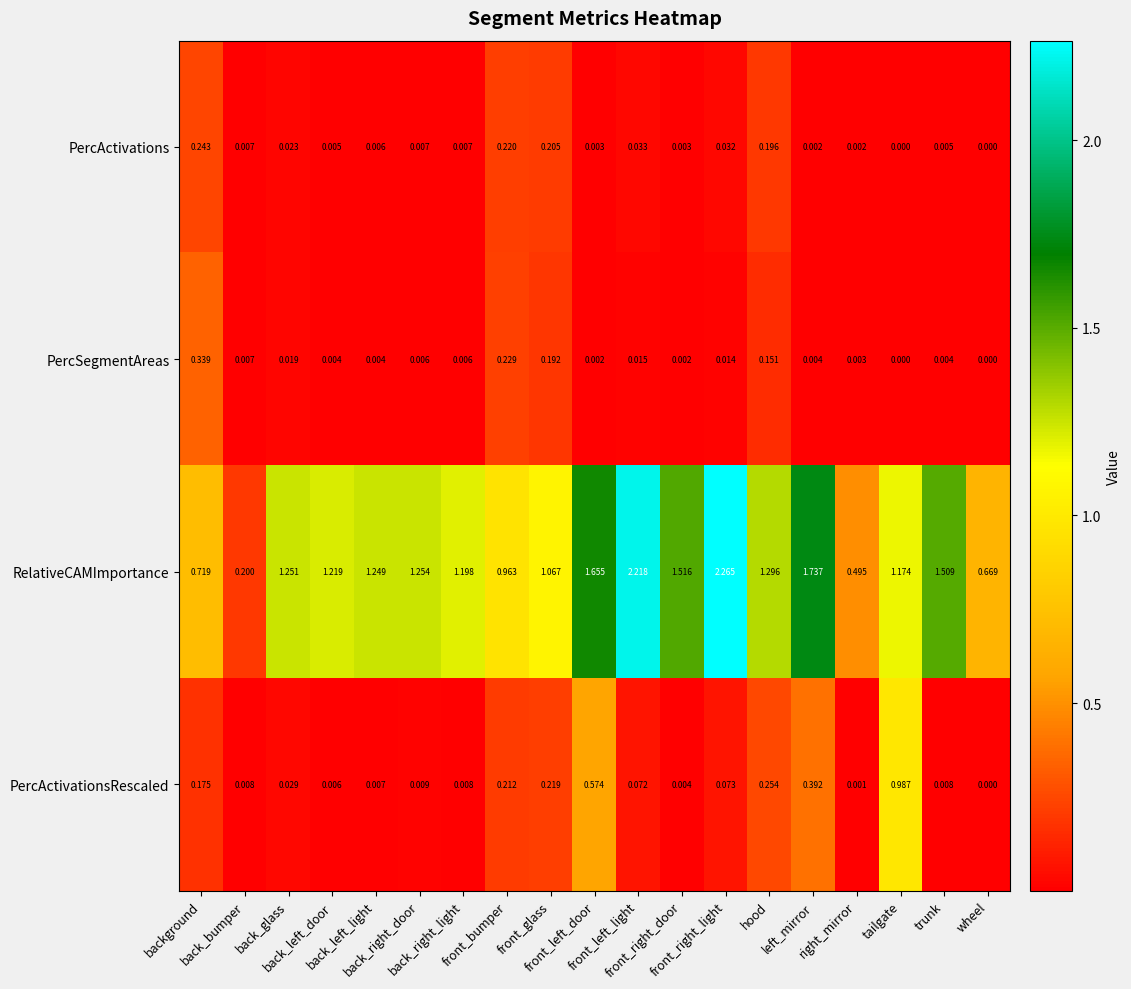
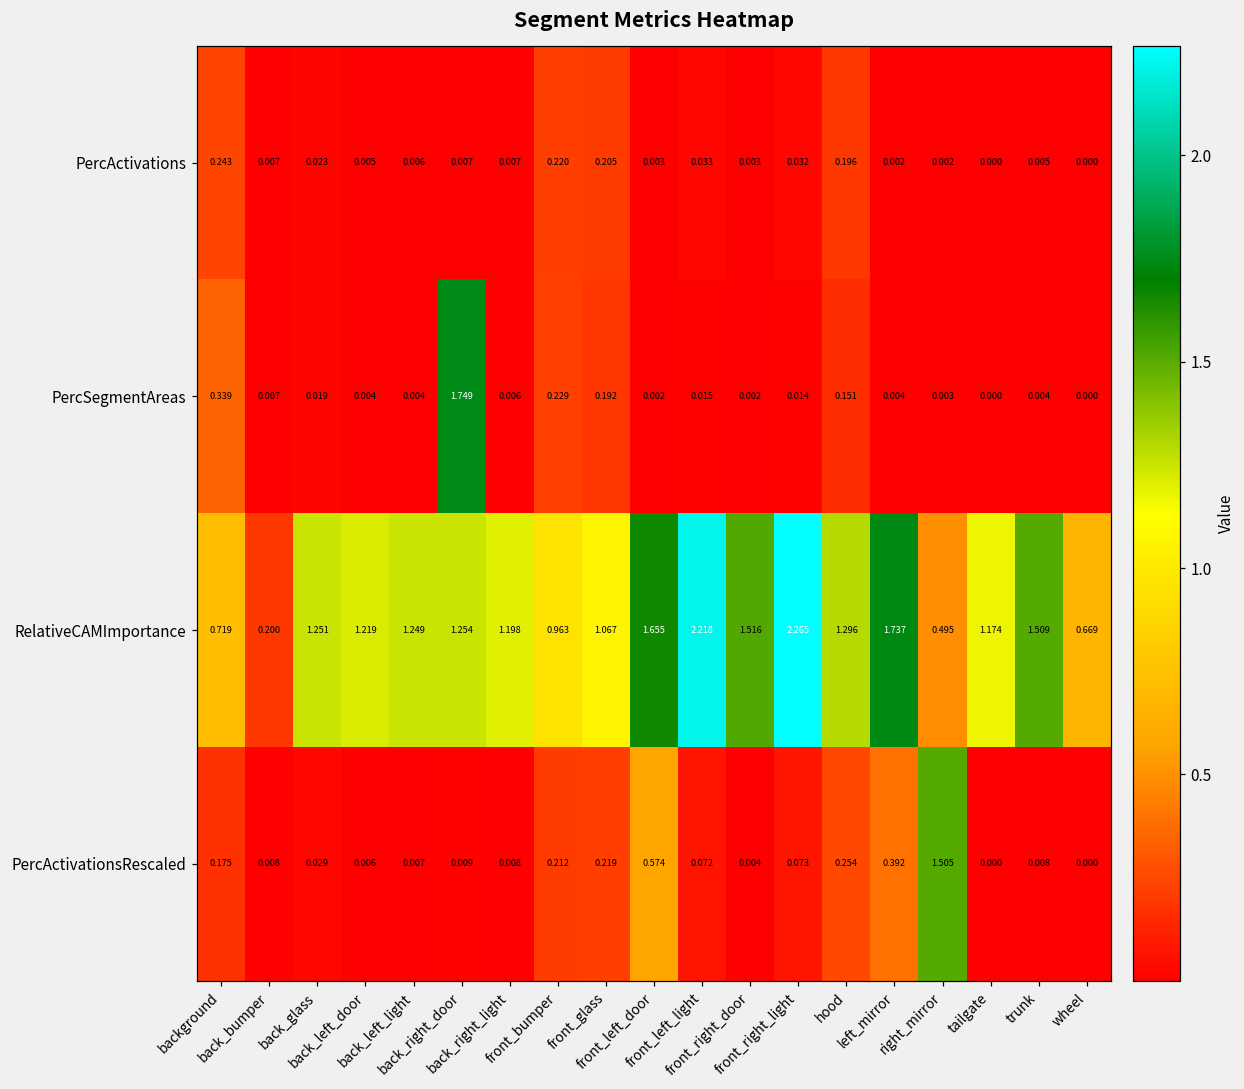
  {
    "PercActivations": {
      "background": 0.243,
      "back_bumper": 0.007,
      "back_glass": 0.023,
      "back_left_door": 0.005,
      "back_left_light": 0.006,
      "back_right_door": 0.007,
      "back_right_light": 0.007,
      "front_bumper": 0.220,
      "front_glass": 0.205,
      "front_left_door": 0.003,
      "front_left_light": 0.033,
      "front_right_door": 0.003,
      "front_right_light": 0.032,
      "hood": 0.196,
      "left_mirror": 0.002,
      "right_mirror": 0.002,
      "tailgate": 0.000,
      "trunk": 0.005,
      "wheel": 0.000
    },
    "PercSegmentAreas": {
      "background": 0.339,
      "back_bumper": 0.007,
      "back_glass": 0.019,
      "back_left_door": 0.004,
      "back_left_light": 0.004,
-     "back_right_door": 0.006,
+     "back_right_door": 1.749,
      "back_right_light": 0.006,
      "front_bumper": 0.229,
      "front_glass": 0.192,
      "front_left_door": 0.002,
      "front_left_light": 0.015,
      "front_right_door": 0.002,
      "front_right_light": 0.014,
      "hood": 0.151,
      "left_mirror": 0.004,
      "right_mirror": 0.003,
      "tailgate": 0.000,
      "trunk": 0.004,
      "wheel": 0.000
    },
    "RelativeCAMImportance": {
      "background": 0.719,
      "back_bumper": 0.200,
      "back_glass": 1.251,
      "back_left_door": 1.219,
      "back_left_light": 1.249,
      "back_right_door": 1.254,
      "back_right_light": 1.198,
      "front_bumper": 0.963,
      "front_glass": 1.067,
      "front_left_door": 1.655,
      "front_left_light": 2.218,
      "front_right_door": 1.516,
      "front_right_light": 2.265,
      "hood": 1.296,
      "left_mirror": 1.737,
      "right_mirror": 0.495,
      "tailgate": 1.174,
      "trunk": 1.509,
      "wheel": 0.669
    },
    "PercActivationsRescaled": {
      "background": 0.175,
      "back_bumper": 0.008,
      "back_glass": 0.029,
      "back_left_door": 0.006,
      "back_left_light": 0.007,
      "back_right_door": 0.009,
      "back_right_light": 0.008,
      "front_bumper": 0.212,
      "front_glass": 0.219,
      "front_left_door": 0.574,
      "front_left_light": 0.072,
      "front_right_door": 0.004,
      "front_right_light": 0.073,
      "hood": 0.254,
      "left_mirror": 0.392,
-     "right_mirror": 0.001,
-     "tailgate": 0.987,
+     "right_mirror": 1.505,
+     "tailgate": 0.000,
      "trunk": 0.008,
      "wheel": 0.000
    }
  }
